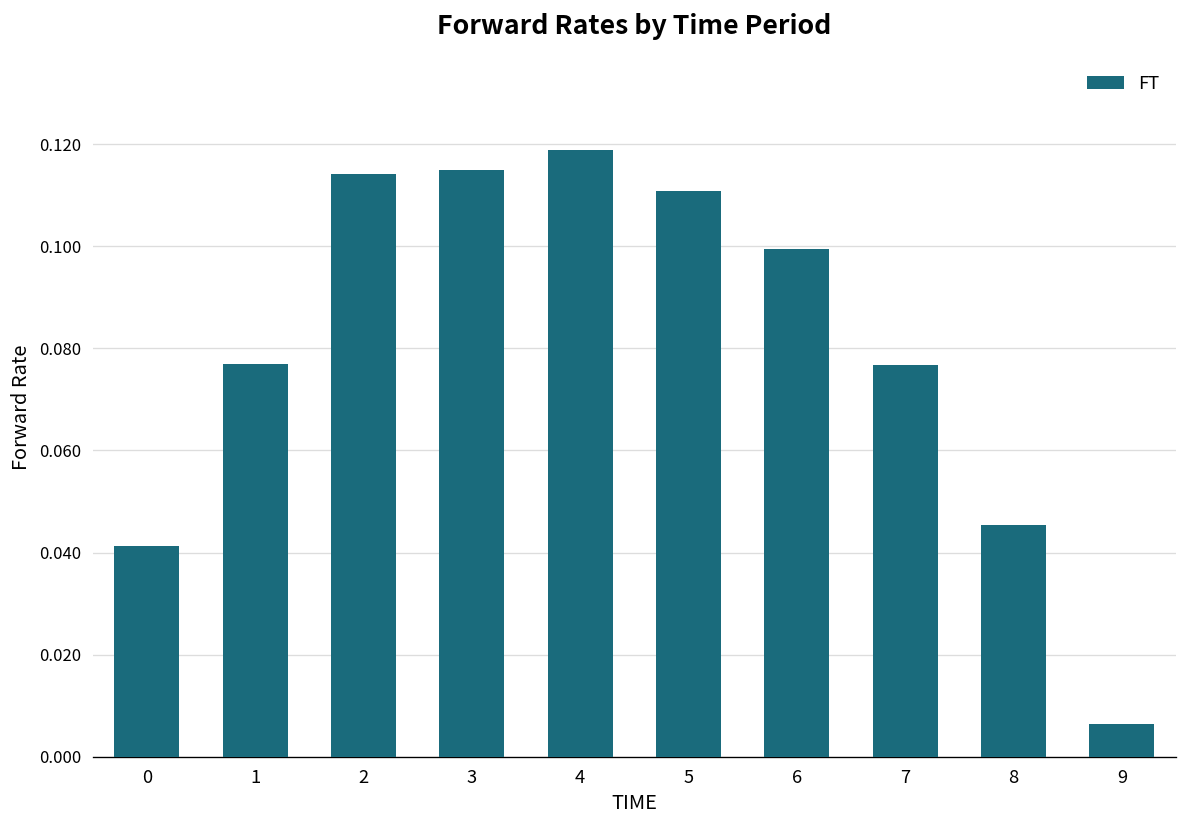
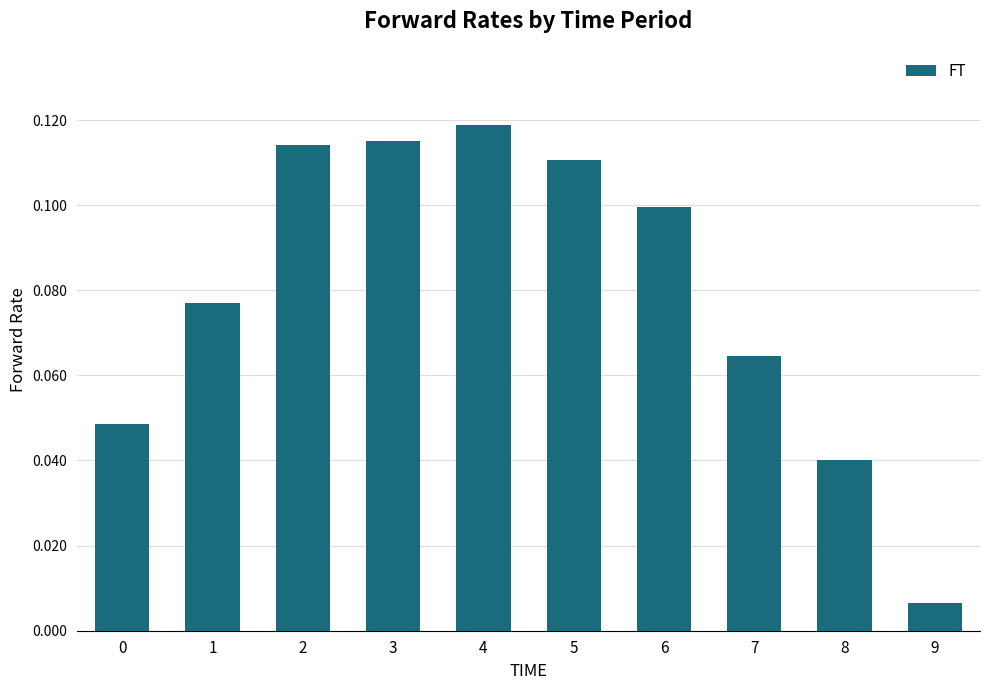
  {
-   "0": 0.041,
+   "0": 0.049,
    "1": 0.077,
    "2": 0.114,
    "3": 0.115,
    "4": 0.119,
    "5": 0.111,
    "6": 0.100,
-   "7": 0.077,
-   "8": 0.045,
+   "7": 0.065,
+   "8": 0.040,
    "9": 0.006
  }
